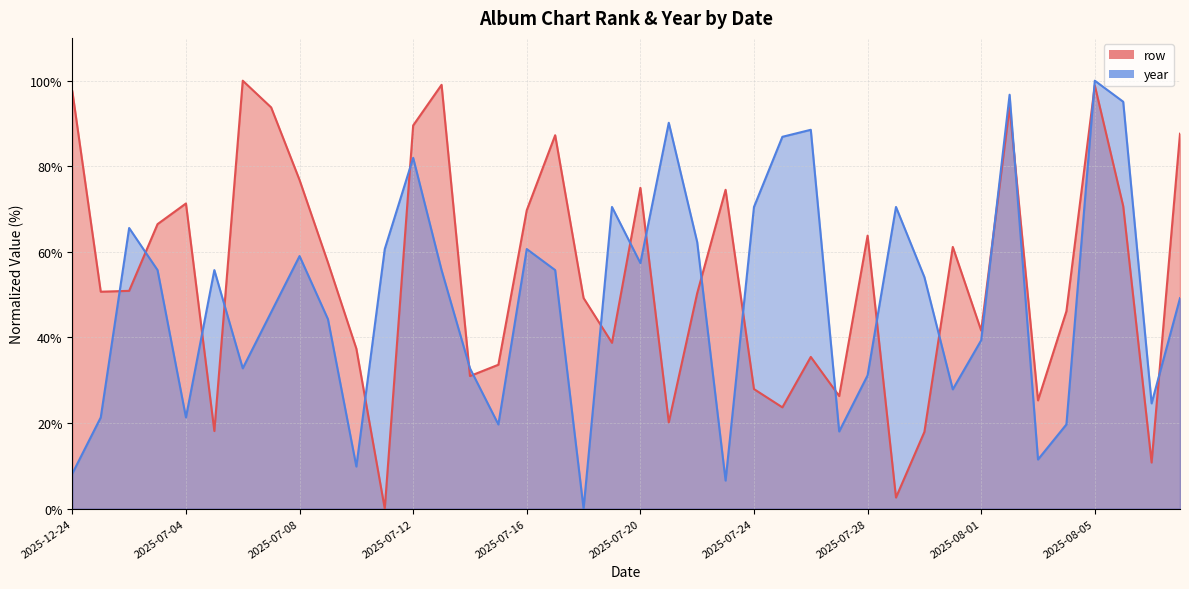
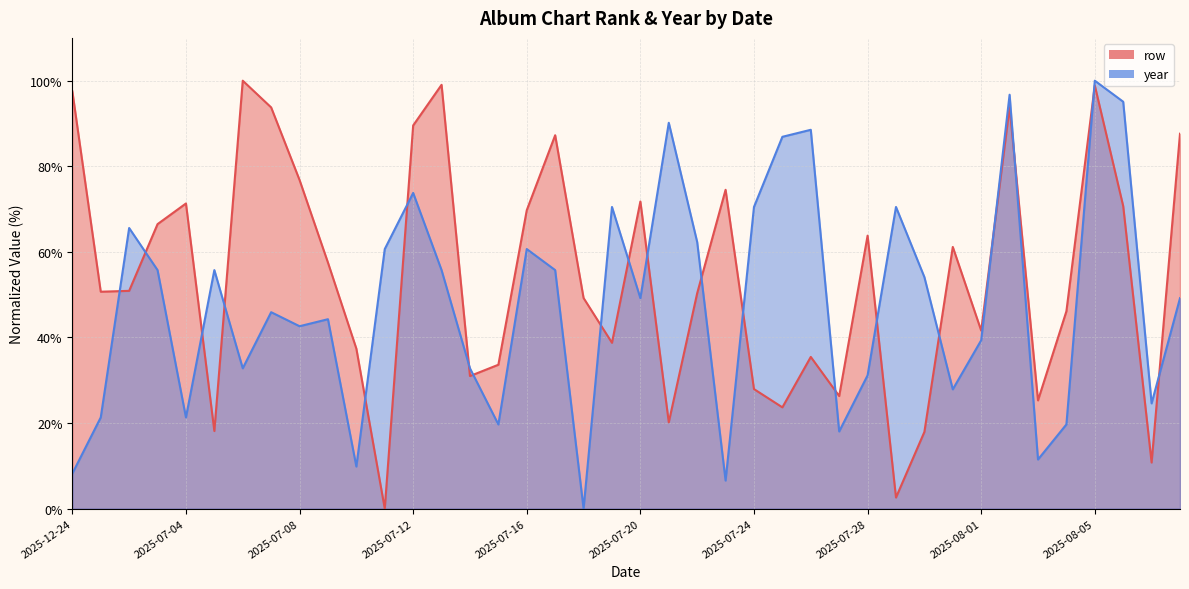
  {
    "row": {
      "2025-12-24": "98%",
      "2025-07-04": "71%",
      "2025-07-08": "77%",
      "2025-07-12": "90%",
      "2025-07-16": "70%",
-     "2025-07-20": "75%",
+     "2025-07-20": "72%",
      "2025-07-24": "28%",
      "2025-07-28": "64%",
      "2025-08-01": "42%",
      "2025-08-05": "99%"
    },
    "year": {
      "2025-12-24": "8%",
      "2025-07-04": "21%",
-     "2025-07-08": "59%",
-     "2025-07-12": "82%",
+     "2025-07-08": "43%",
+     "2025-07-12": "74%",
      "2025-07-16": "61%",
-     "2025-07-20": "57%",
+     "2025-07-20": "49%",
      "2025-07-24": "70%",
      "2025-07-28": "31%",
      "2025-08-01": "39%",
      "2025-08-05": "100%"
    }
  }
